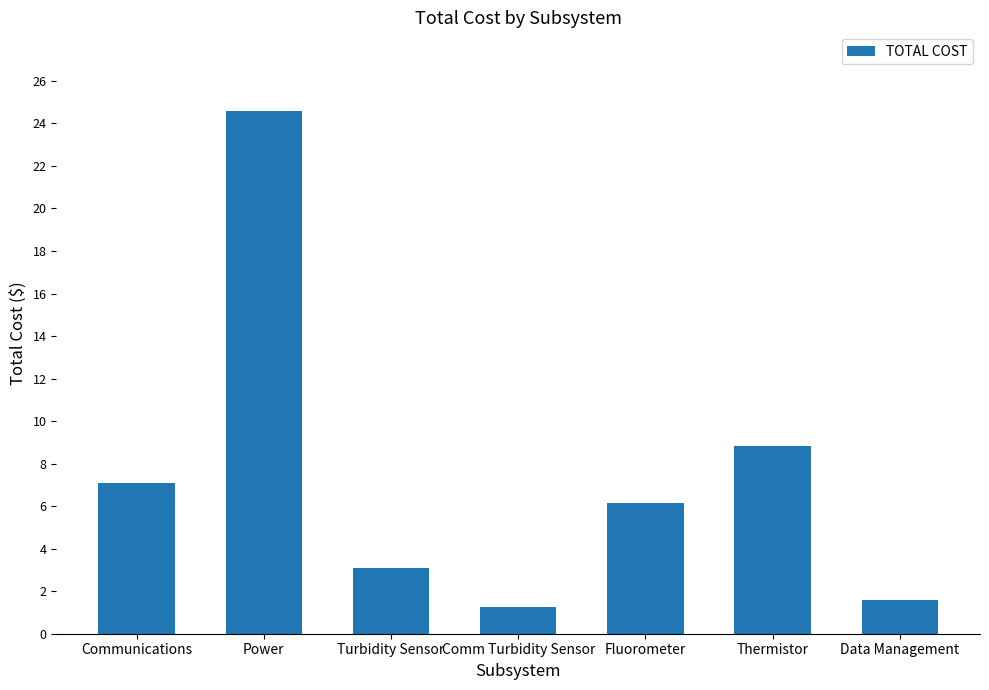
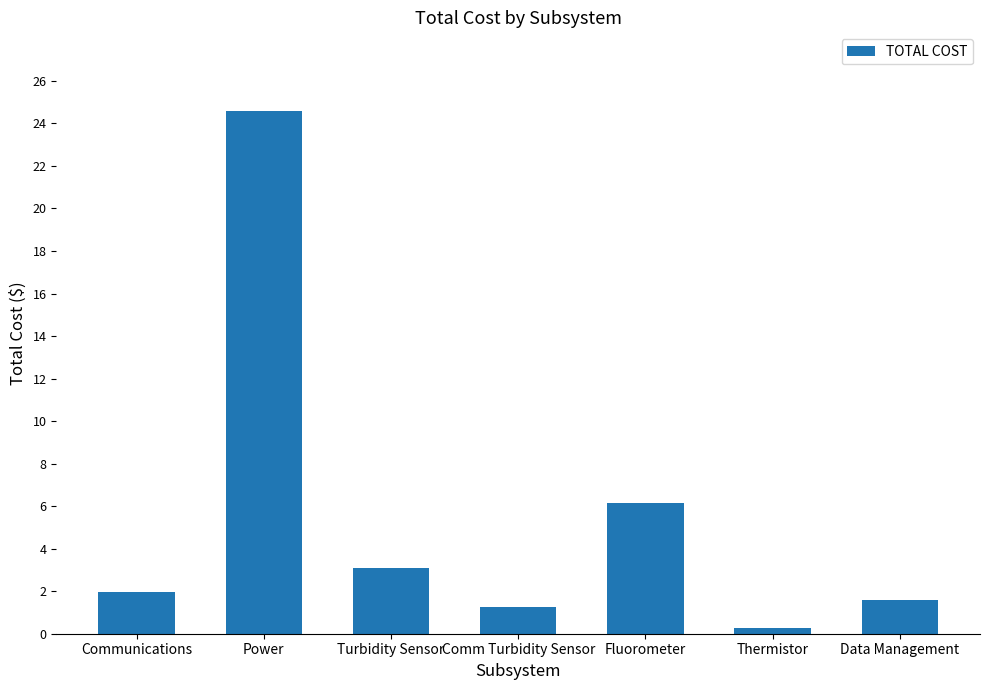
  {
-   "Communications": 7.1,
+   "Communications": 2.0,
    "Power": 24.6,
    "Turbidity Sensor": 3.1,
    "Comm Turbidity Sensor": 1.3,
    "Fluorometer": 6.2,
-   "Thermistor": 8.9,
+   "Thermistor": 0.3,
    "Data Management": 1.6
  }
